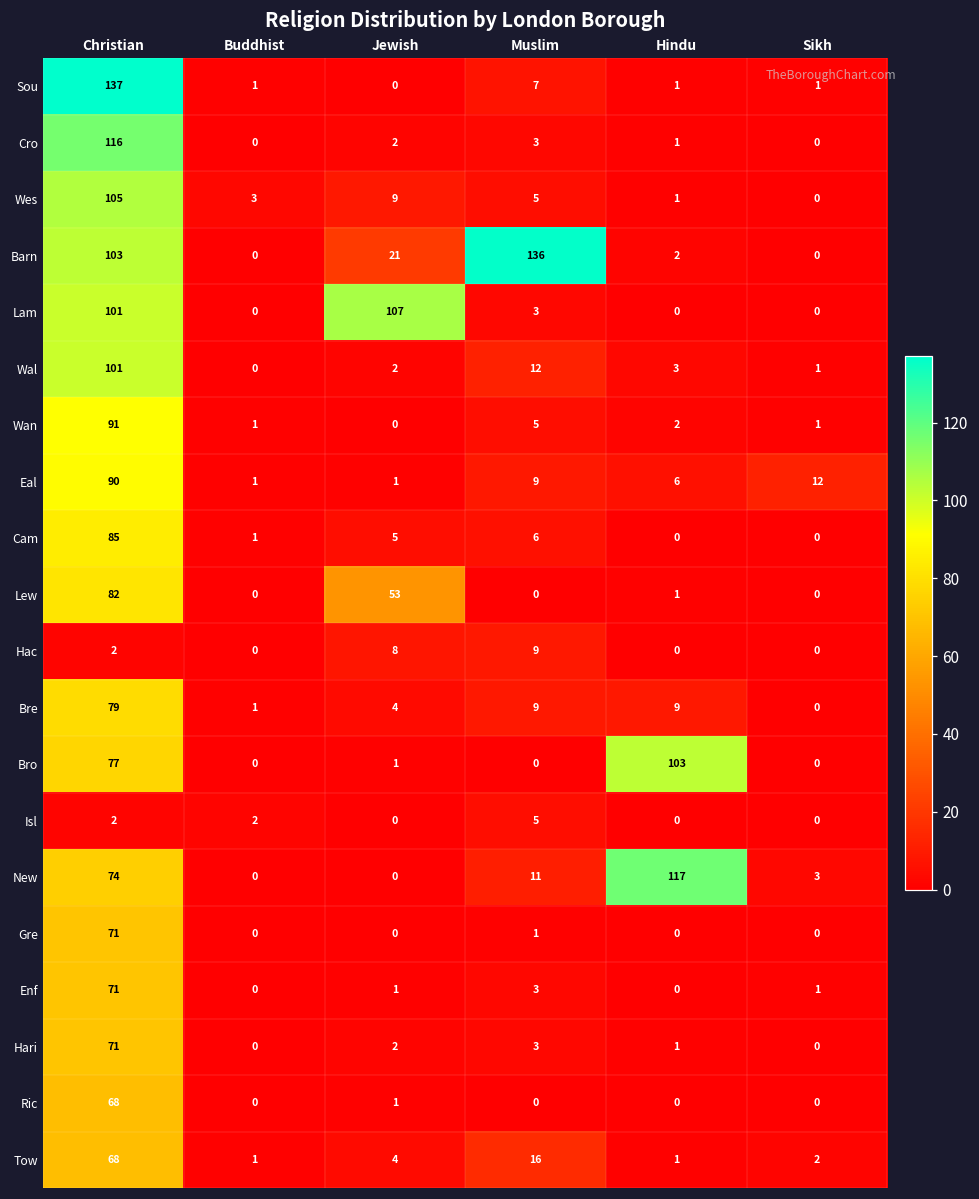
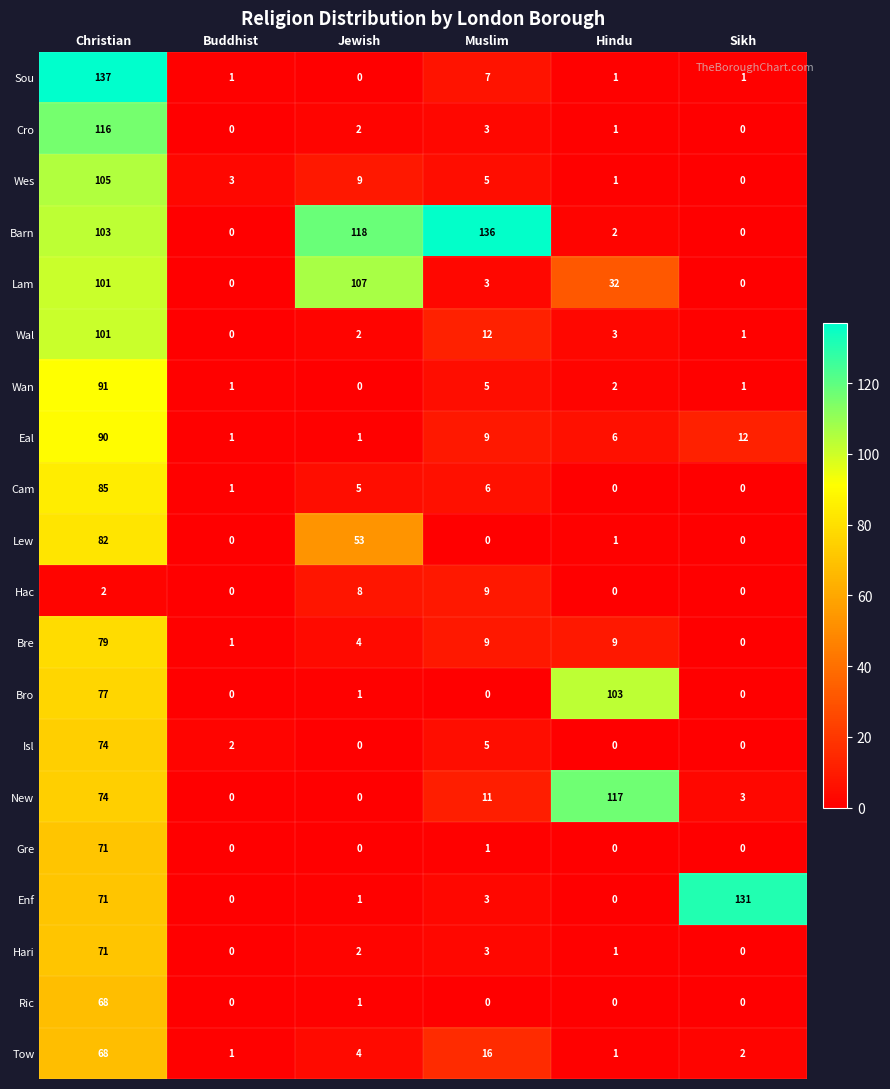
  {
    "Sou": {
      "Christian": 137,
      "Buddhist": 1,
      "Jewish": 0,
      "Muslim": 7,
      "Hindu": 1
    },
    "Cro": {
      "Christian": 116,
      "Buddhist": 0,
      "Jewish": 2,
      "Muslim": 3,
      "Hindu": 1,
      "Sikh": 0
    },
    "Wes": {
      "Christian": 105,
      "Buddhist": 3,
      "Jewish": 9,
      "Muslim": 5,
      "Hindu": 1,
      "Sikh": 0
    },
    "Barn": {
      "Christian": 103,
      "Buddhist": 0,
-     "Jewish": 21,
+     "Jewish": 118,
      "Muslim": 136,
      "Hindu": 2,
      "Sikh": 0
    },
    "Lam": {
      "Christian": 101,
      "Buddhist": 0,
      "Jewish": 107,
      "Muslim": 3,
-     "Hindu": 0,
+     "Hindu": 32,
      "Sikh": 0
    },
    "Wal": {
      "Christian": 101,
      "Buddhist": 0,
      "Jewish": 2,
      "Muslim": 12,
      "Hindu": 3,
      "Sikh": 1
    },
    "Wan": {
      "Christian": 91,
      "Buddhist": 1,
      "Jewish": 0,
      "Muslim": 5,
      "Hindu": 2,
      "Sikh": 1
    },
    "Eal": {
      "Christian": 90,
      "Buddhist": 1,
      "Jewish": 1,
      "Muslim": 9,
      "Hindu": 6,
      "Sikh": 12
    },
    "Cam": {
      "Christian": 85,
      "Buddhist": 1,
      "Jewish": 5,
      "Muslim": 6,
      "Hindu": 0,
      "Sikh": 0
    },
    "Lew": {
      "Christian": 82,
      "Buddhist": 0,
      "Jewish": 53,
      "Muslim": 0,
      "Hindu": 1,
      "Sikh": 0
    },
    "Hac": {
      "Christian": 2,
      "Buddhist": 0,
      "Jewish": 8,
      "Muslim": 9,
      "Hindu": 0,
      "Sikh": 0
    },
    "Bre": {
      "Christian": 79,
      "Buddhist": 1,
      "Jewish": 4,
      "Muslim": 9,
      "Hindu": 9,
      "Sikh": 0
    },
    "Bro": {
      "Christian": 77,
      "Buddhist": 0,
      "Jewish": 1,
      "Muslim": 0,
      "Hindu": 103,
      "Sikh": 0
    },
    "Isl": {
-     "Christian": 2,
+     "Christian": 74,
      "Buddhist": 2,
      "Jewish": 0,
      "Muslim": 5,
      "Hindu": 0,
      "Sikh": 0
    },
    "New": {
      "Christian": 74,
      "Buddhist": 0,
      "Jewish": 0,
      "Muslim": 11,
      "Hindu": 117,
      "Sikh": 3
    },
    "Gre": {
      "Christian": 71,
      "Buddhist": 0,
      "Jewish": 0,
      "Muslim": 1,
      "Hindu": 0,
      "Sikh": 0
    },
    "Enf": {
      "Christian": 71,
      "Buddhist": 0,
      "Jewish": 1,
      "Muslim": 3,
      "Hindu": 0,
-     "Sikh": 1
+     "Sikh": 131
    },
    "Hari": {
      "Christian": 71,
      "Buddhist": 0,
      "Jewish": 2,
      "Muslim": 3,
      "Hindu": 1,
      "Sikh": 0
    },
    "Ric": {
      "Christian": 68,
      "Buddhist": 0,
      "Jewish": 1,
      "Muslim": 0,
      "Hindu": 0,
      "Sikh": 0
    },
    "Tow": {
      "Christian": 68,
      "Buddhist": 1,
      "Jewish": 4,
      "Muslim": 16,
      "Hindu": 1,
      "Sikh": 2
    }
  }
